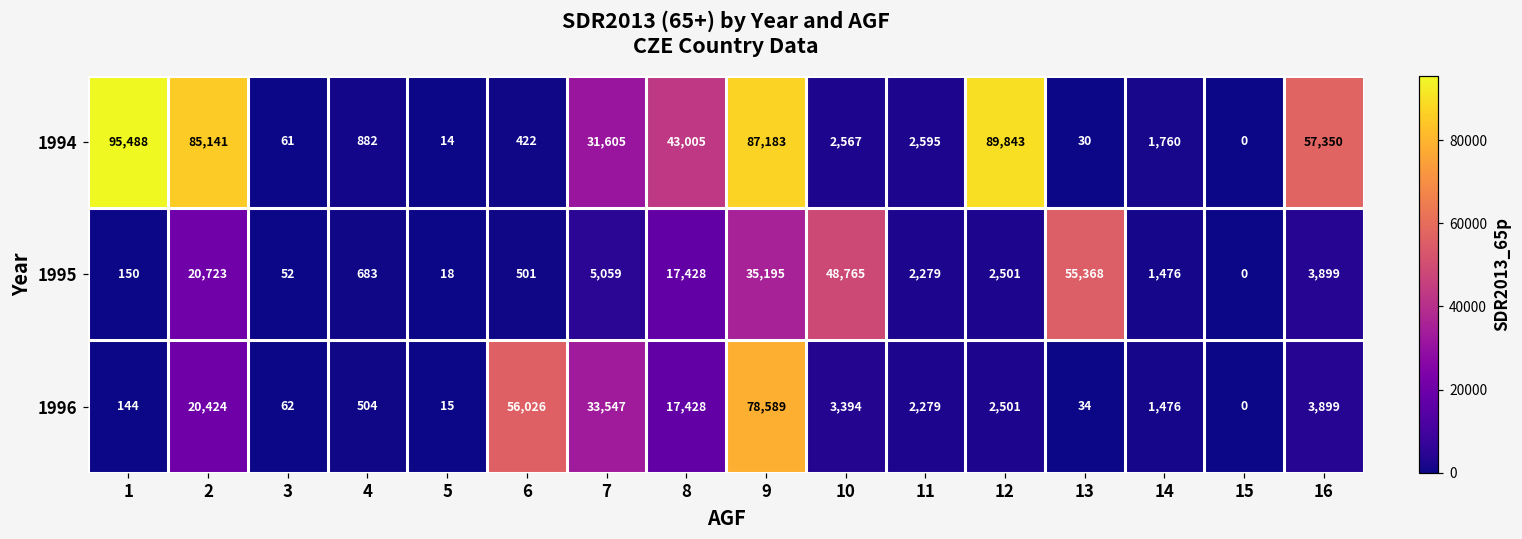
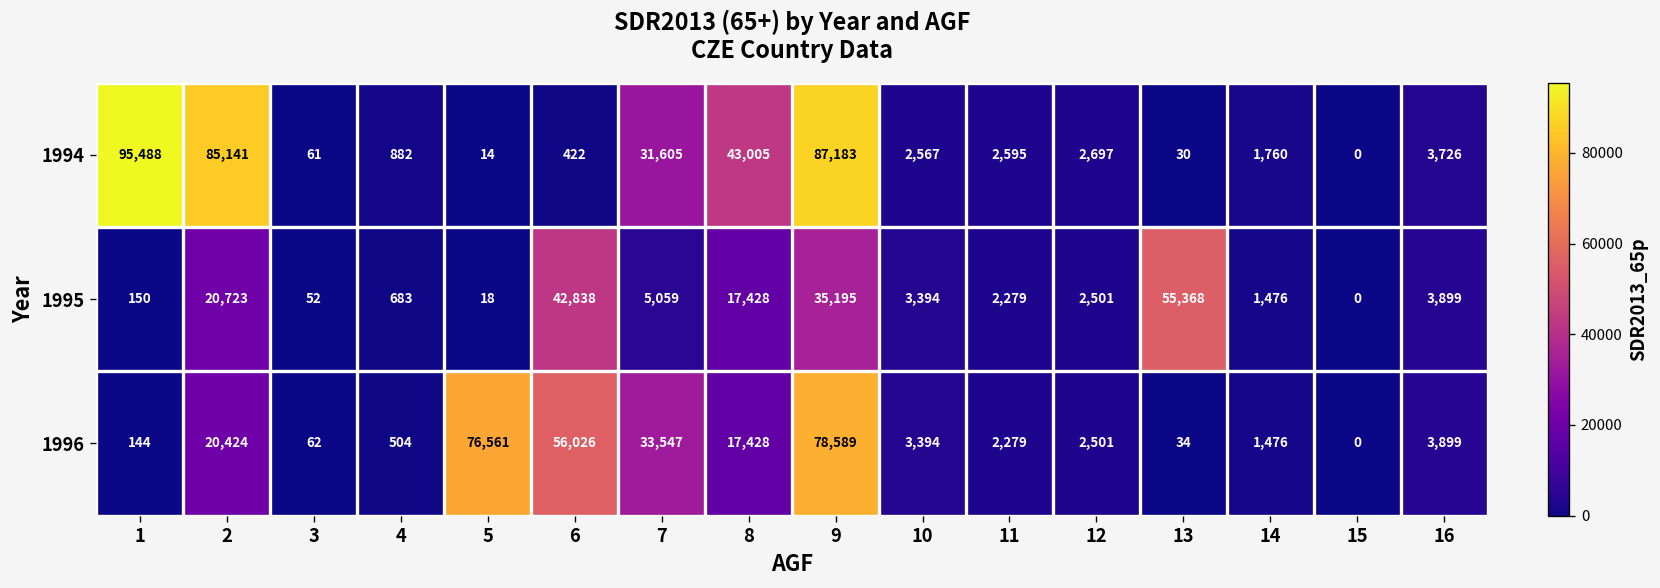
  {
    "1994": {
      "1": "95,488",
      "2": "85,141",
      "3": "61",
      "4": "882",
      "5": "14",
      "6": "422",
      "7": "31,605",
      "8": "43,005",
      "9": "87,183",
      "10": "2,567",
      "11": "2,595",
-     "12": "89,843",
+     "12": "2,697",
      "13": "30",
      "14": "1,760",
      "15": "0",
-     "16": "57,350"
+     "16": "3,726"
    },
    "1995": {
      "1": "150",
      "2": "20,723",
      "3": "52",
      "4": "683",
      "5": "18",
-     "6": "501",
+     "6": "42,838",
      "7": "5,059",
      "8": "17,428",
      "9": "35,195",
-     "10": "48,765",
+     "10": "3,394",
      "11": "2,279",
      "12": "2,501",
      "13": "55,368",
      "14": "1,476",
      "15": "0",
      "16": "3,899"
    },
    "1996": {
      "1": "144",
      "2": "20,424",
      "3": "62",
      "4": "504",
-     "5": "15",
+     "5": "76,561",
      "6": "56,026",
      "7": "33,547",
      "8": "17,428",
      "9": "78,589",
      "10": "3,394",
      "11": "2,279",
      "12": "2,501",
      "13": "34",
      "14": "1,476",
      "15": "0",
      "16": "3,899"
    }
  }
